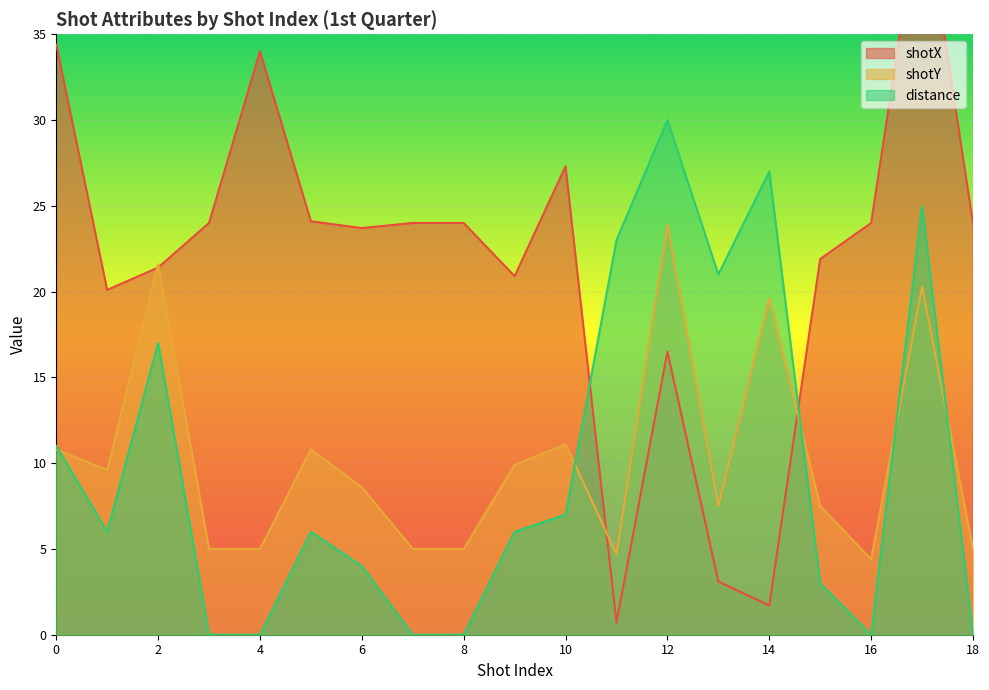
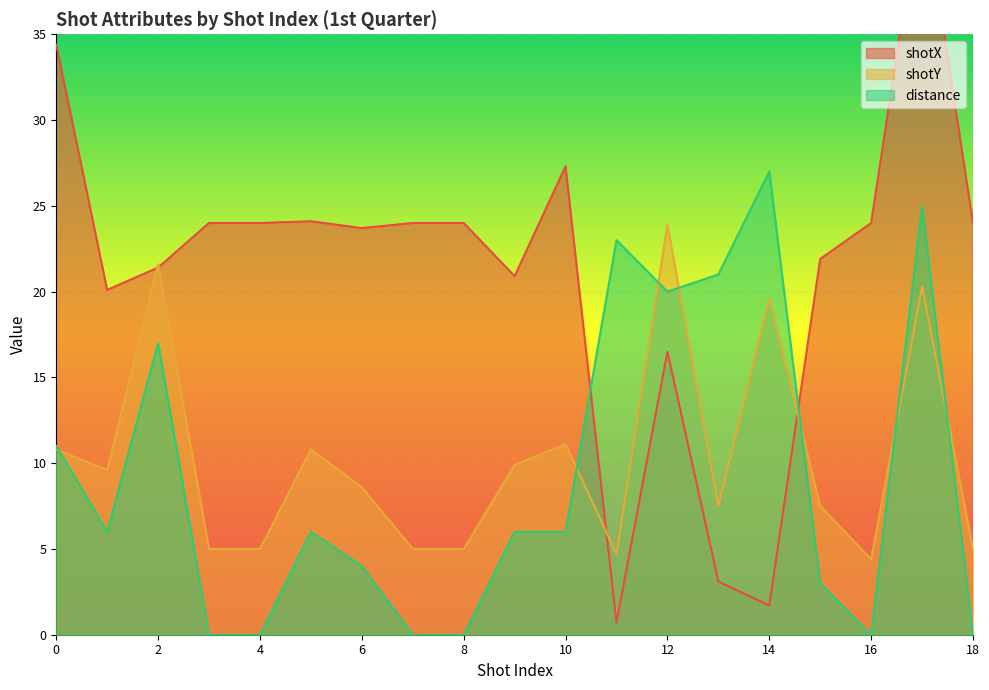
  {
    "shotX": {
      "0": 34.4,
      "2": 21.4,
-     "4": 34,
+     "4": 24,
      "6": 23.7,
      "8": 24,
      "10": 27.3,
      "12": 16.5,
      "14": 1.7,
      "16": 24,
      "18": 24
    },
    "shotY": {
      "0": 10.8,
      "2": 21.6,
      "4": 5,
      "6": 8.6,
      "8": 5,
      "10": 11,
      "12": 24,
      "14": 19.6,
      "16": 4.4,
      "18": 5
    },
    "distance": {
      "0": 11,
      "2": 17,
      "4": 0,
      "6": 4,
      "8": 0,
-     "10": 7,
-     "12": 30,
+     "10": 6,
+     "12": 20,
      "14": 27,
      "16": 0,
      "18": 0
    }
  }
